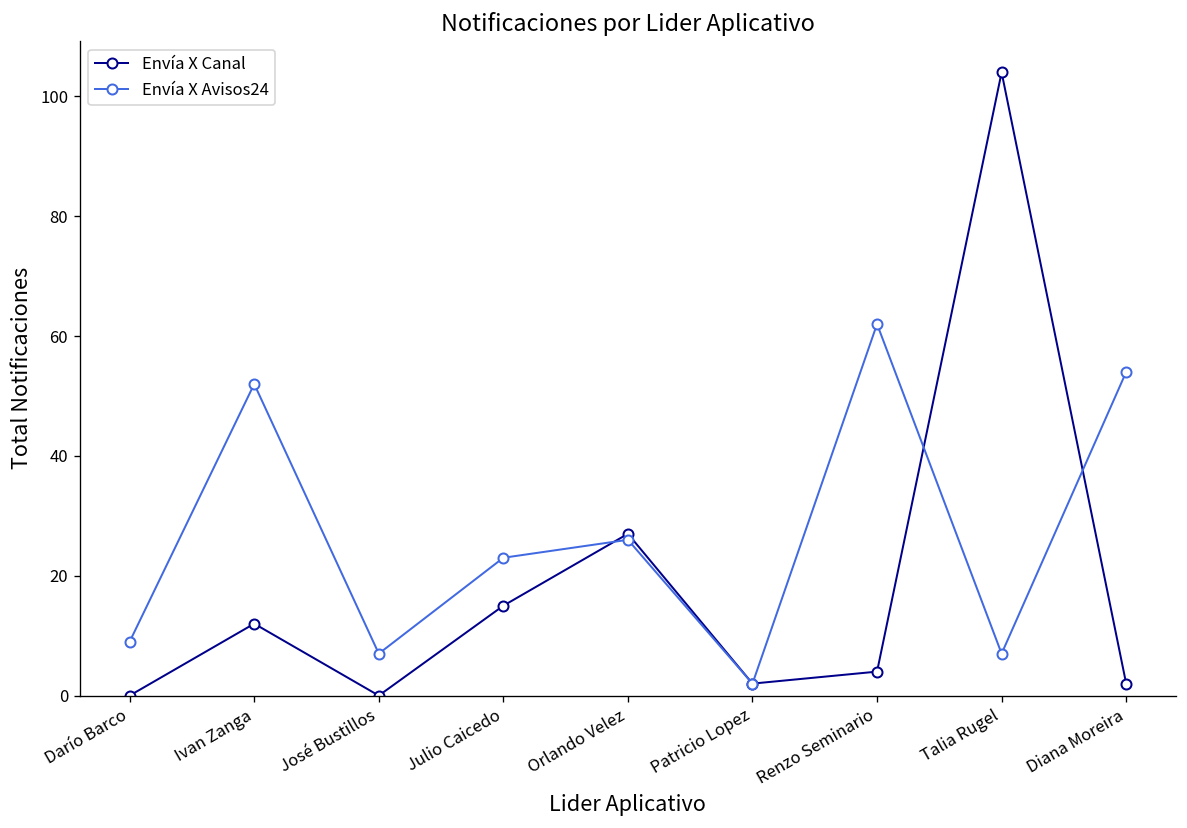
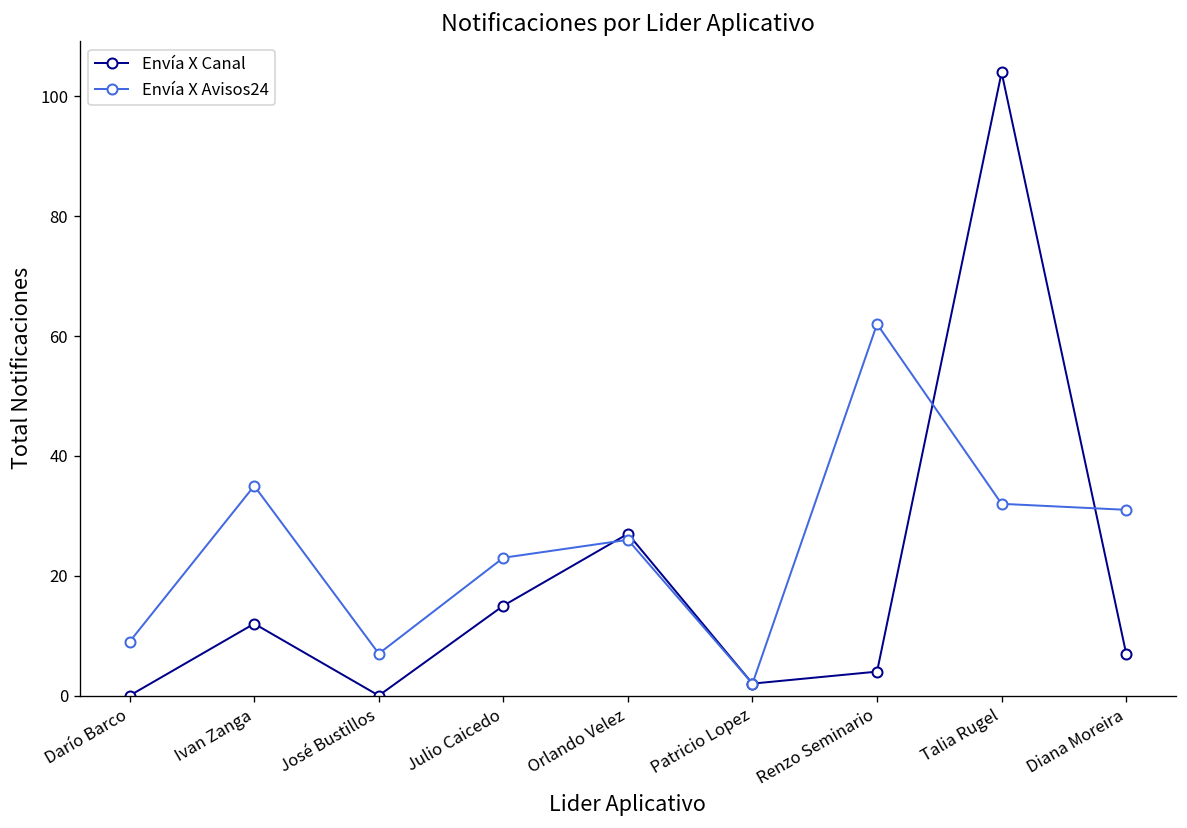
  {
    "Envía X Canal": {
      "Darío Barco": 0,
      "Ivan Zanga": 12,
      "José Bustillos": 0,
      "Julio Caicedo": 15,
      "Orlando Velez": 27,
      "Renzo Seminario": 4,
      "Talia Rugel": 104,
-     "Diana Moreira": 2
+     "Diana Moreira": 7
    },
    "Envía X Avisos24": {
      "Darío Barco": 9,
-     "Ivan Zanga": 52,
+     "Ivan Zanga": 35,
      "José Bustillos": 7,
      "Julio Caicedo": 23,
      "Orlando Velez": 26,
      "Renzo Seminario": 62,
-     "Talia Rugel": 7,
-     "Diana Moreira": 54
+     "Talia Rugel": 32,
+     "Diana Moreira": 31
    }
  }
